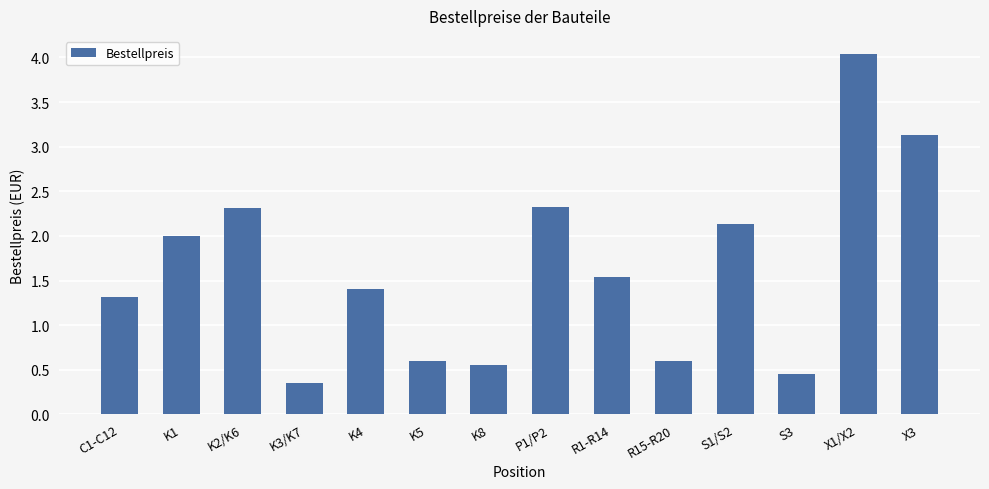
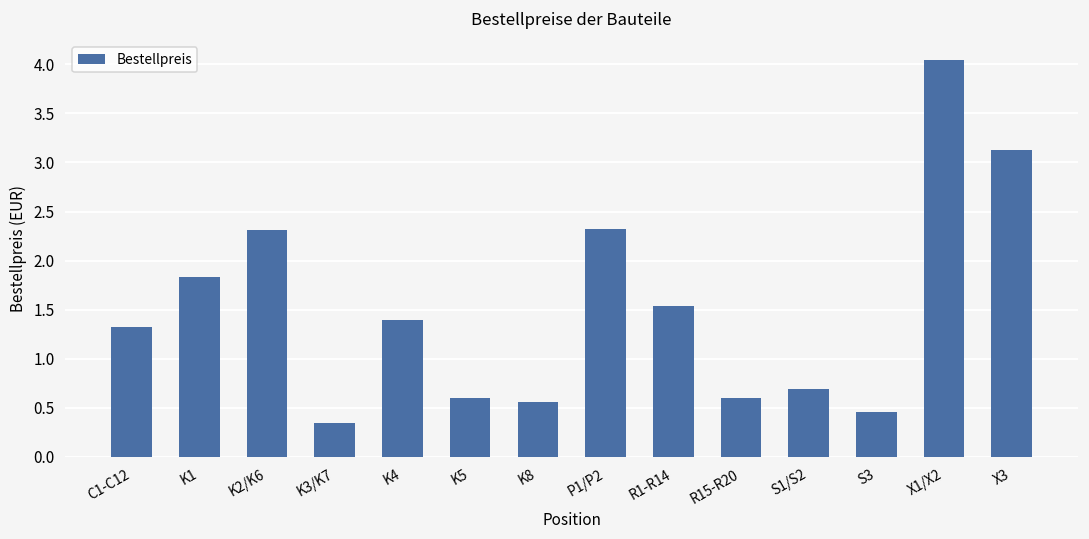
  {
    "C1-C12": 1.3,
-   "K1": 2.0,
+   "K1": 1.8,
    "K2/K6": 2.3,
    "K3/K7": 0.3,
    "K4": 1.4,
    "K5": 0.6,
    "K8": 0.6,
    "P1/P2": 2.3,
    "R1-R14": 1.5,
    "R15-R20": 0.6,
-   "S1/S2": 2.1,
+   "S1/S2": 0.7,
    "S3": 0.5,
    "X1/X2": 4.0,
    "X3": 3.1
  }
